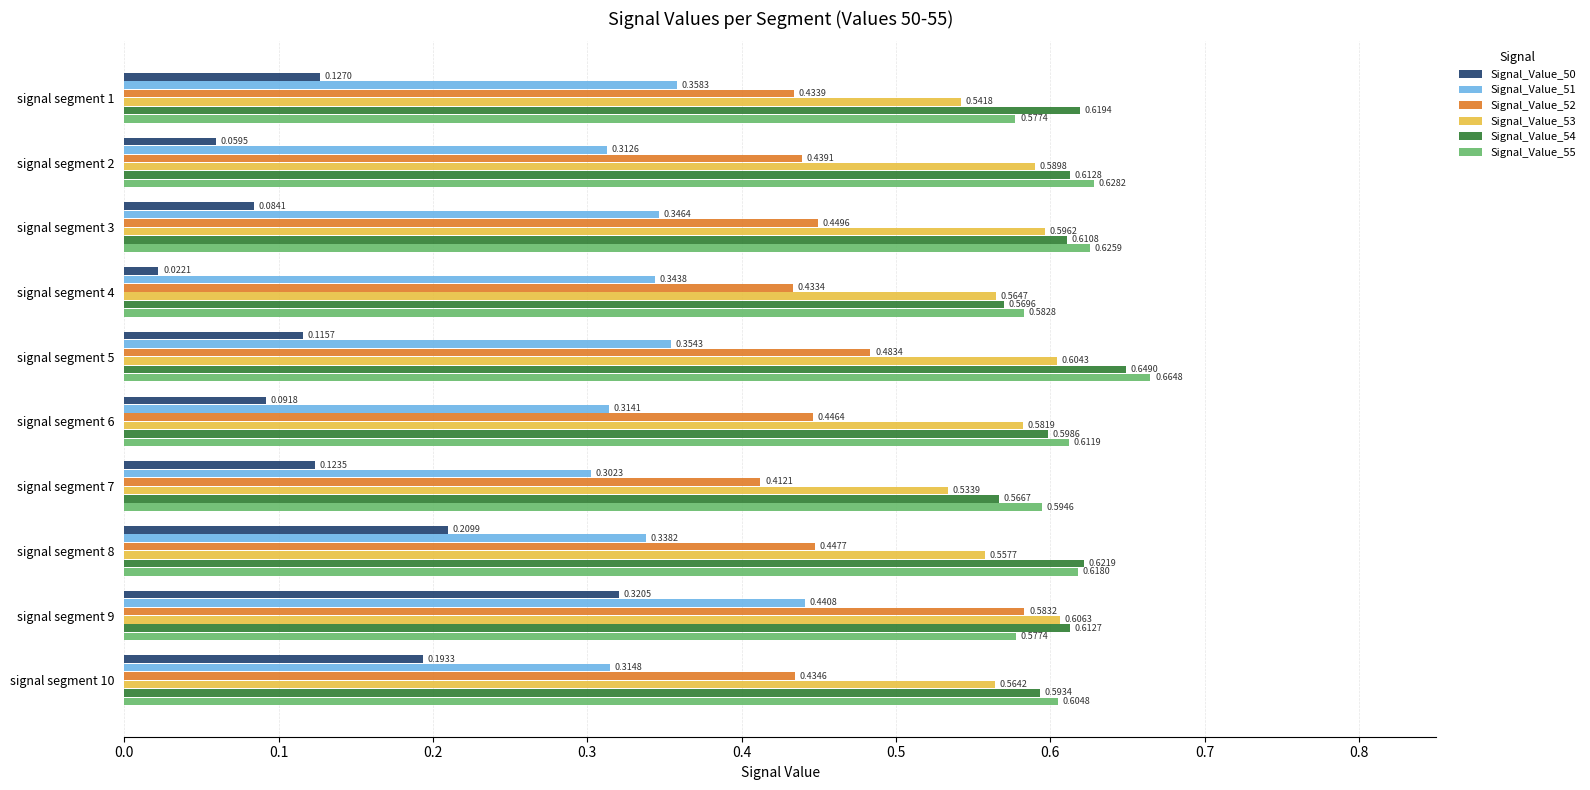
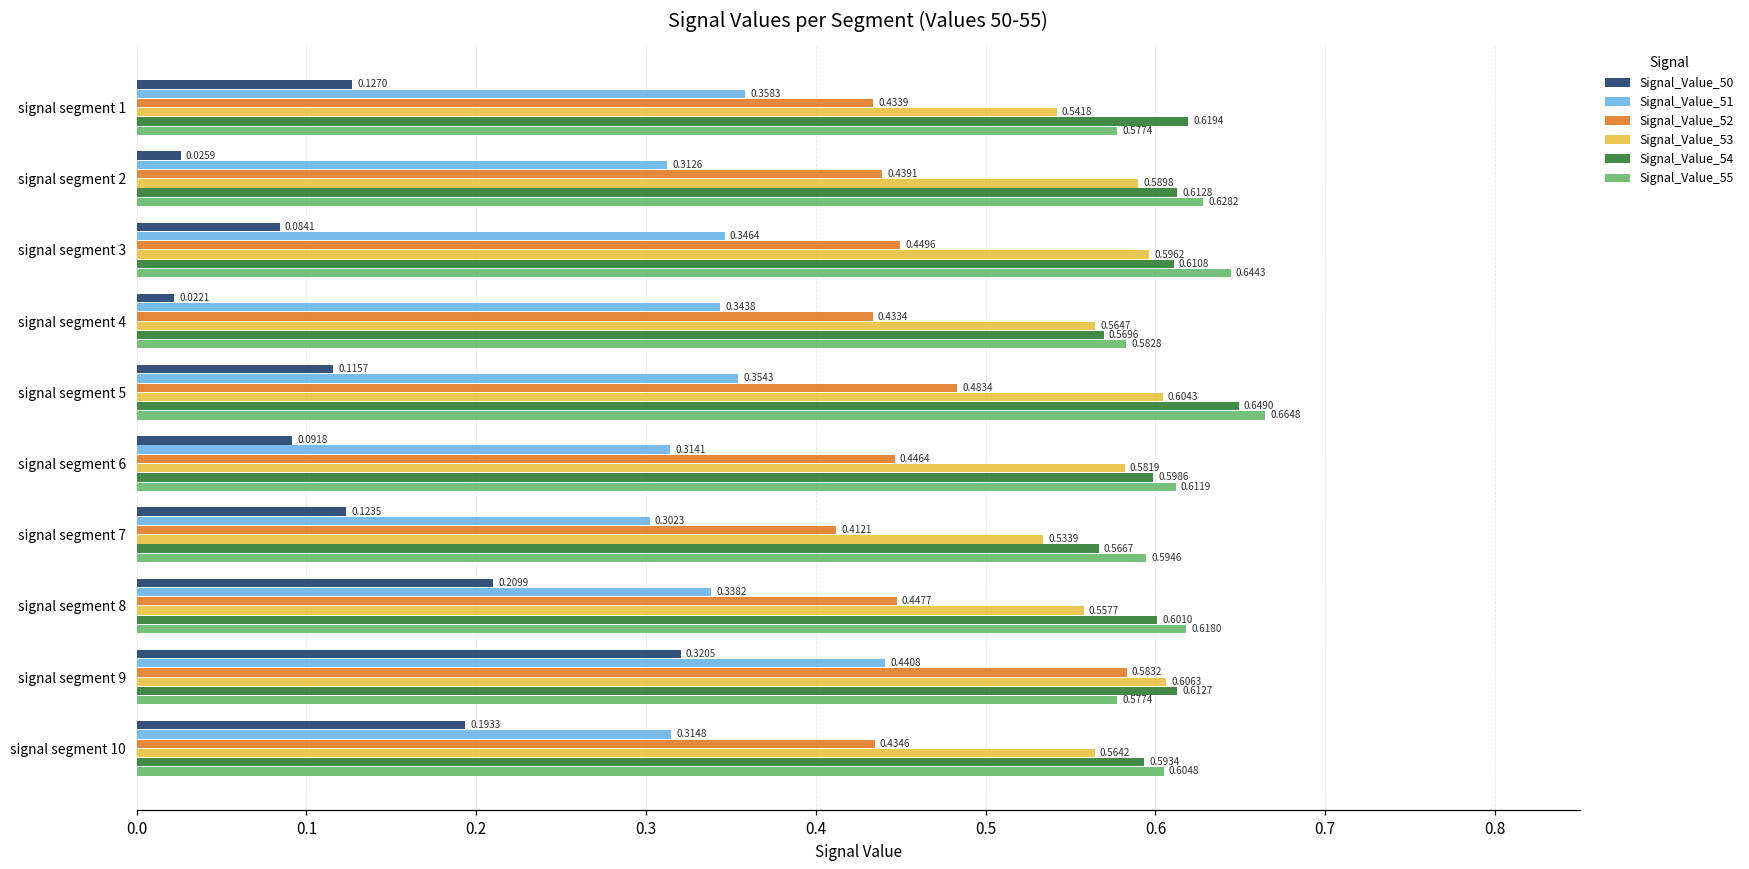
  {
    "Signal_Value_50": {
      "signal segment 1": 0.1270,
-     "signal segment 2": 0.0595,
+     "signal segment 2": 0.0259,
      "signal segment 3": 0.0841,
      "signal segment 4": 0.0221,
      "signal segment 5": 0.1157,
      "signal segment 6": 0.0918,
      "signal segment 7": 0.1235,
      "signal segment 8": 0.2099,
      "signal segment 9": 0.3205,
      "signal segment 10": 0.1933
    },
    "Signal_Value_51": {
      "signal segment 1": 0.3583,
      "signal segment 2": 0.3126,
      "signal segment 3": 0.3464,
      "signal segment 4": 0.3438,
      "signal segment 5": 0.3543,
      "signal segment 6": 0.3141,
      "signal segment 7": 0.3023,
      "signal segment 8": 0.3382,
      "signal segment 9": 0.4408,
      "signal segment 10": 0.3148
    },
    "Signal_Value_52": {
      "signal segment 1": 0.4339,
      "signal segment 2": 0.4391,
      "signal segment 3": 0.4496,
      "signal segment 4": 0.4334,
      "signal segment 5": 0.4834,
      "signal segment 6": 0.4464,
      "signal segment 7": 0.4121,
      "signal segment 8": 0.4477,
      "signal segment 9": 0.5832,
      "signal segment 10": 0.4346
    },
    "Signal_Value_53": {
      "signal segment 1": 0.5418,
      "signal segment 2": 0.5898,
      "signal segment 3": 0.5962,
      "signal segment 4": 0.5647,
      "signal segment 5": 0.6043,
      "signal segment 6": 0.5819,
      "signal segment 7": 0.5339,
      "signal segment 8": 0.5577,
      "signal segment 9": 0.6063,
      "signal segment 10": 0.5642
    },
    "Signal_Value_54": {
      "signal segment 1": 0.6194,
      "signal segment 2": 0.6128,
      "signal segment 3": 0.6108,
      "signal segment 4": 0.5696,
      "signal segment 5": 0.6490,
      "signal segment 6": 0.5986,
      "signal segment 7": 0.5667,
-     "signal segment 8": 0.6219,
+     "signal segment 8": 0.6010,
      "signal segment 9": 0.6127,
      "signal segment 10": 0.5934
    },
    "Signal_Value_55": {
      "signal segment 1": 0.5774,
      "signal segment 2": 0.6282,
-     "signal segment 3": 0.6259,
+     "signal segment 3": 0.6443,
      "signal segment 4": 0.5828,
      "signal segment 5": 0.6648,
      "signal segment 6": 0.6119,
      "signal segment 7": 0.5946,
      "signal segment 8": 0.6180,
      "signal segment 9": 0.5774,
      "signal segment 10": 0.6048
    }
  }
